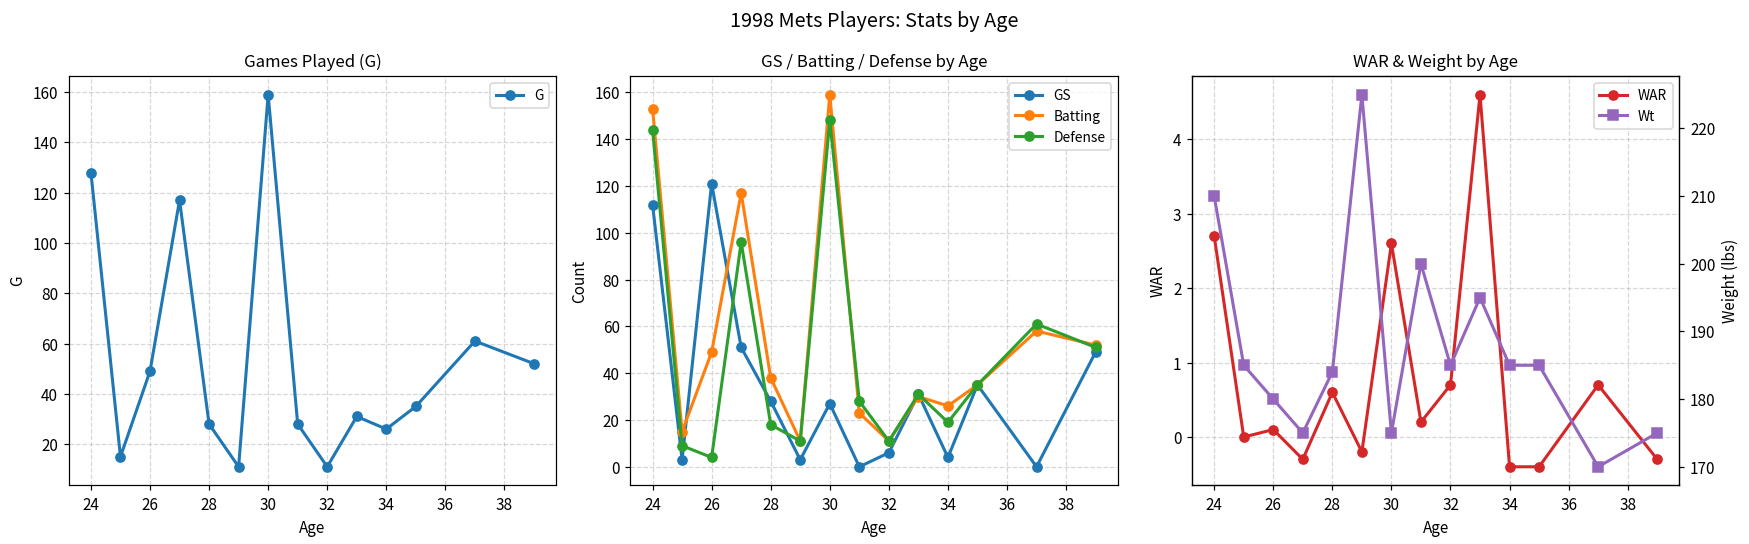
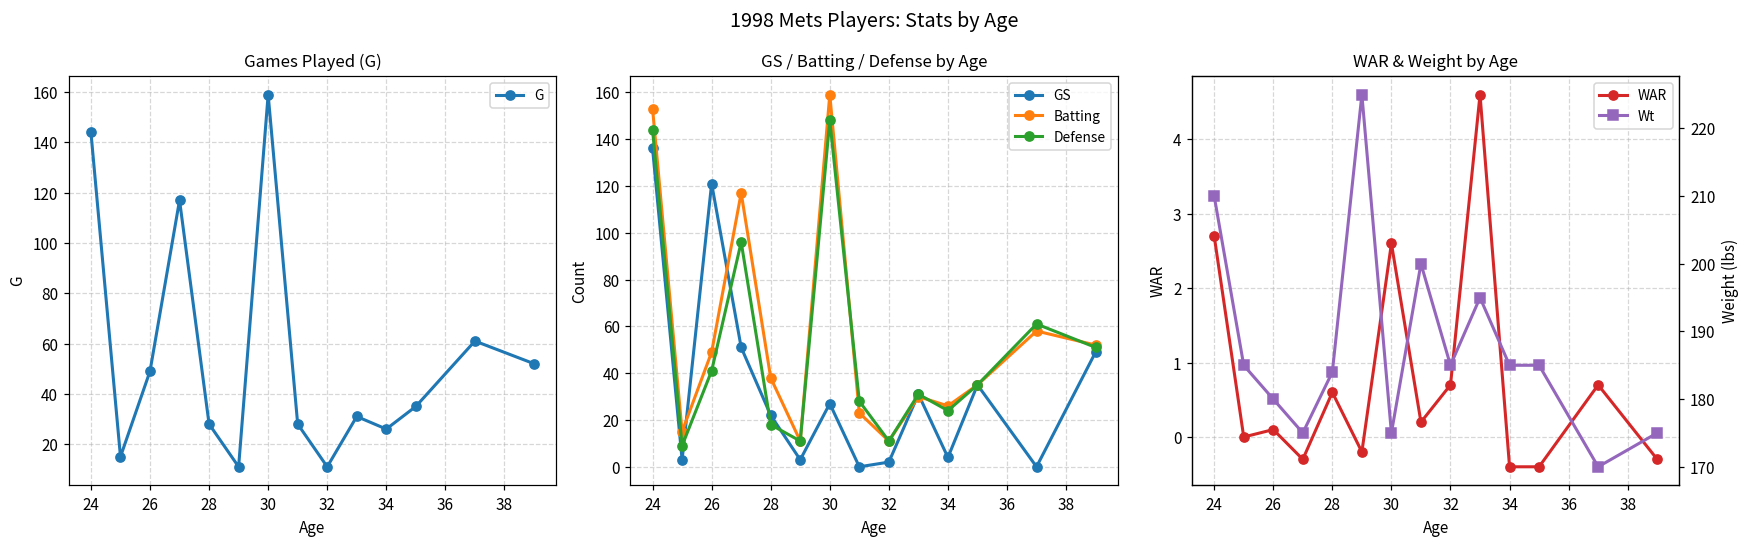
  {
    "Games Played (G)": {
-     "24": 128,
+     "24": 144,
      "26": 49,
      "28": 28,
      "30": 159,
      "32": 11,
      "34": 26
    },
    "GS / Batting / Defense by Age": {
      "GS": {
-       "24": 112,
+       "24": 136,
        "26": 121,
-       "28": 28,
+       "28": 22,
        "30": 27,
-       "32": 6,
+       "32": 2,
        "34": 4
      },
      "Batting": {
        "24": 153,
        "26": 49,
        "28": 38,
        "30": 159,
        "34": 26
      },
      "Defense": {
        "24": 144,
-       "26": 4,
+       "26": 41,
        "28": 18,
        "30": 148,
-       "34": 19
+       "34": 24
      }
    }
  }
